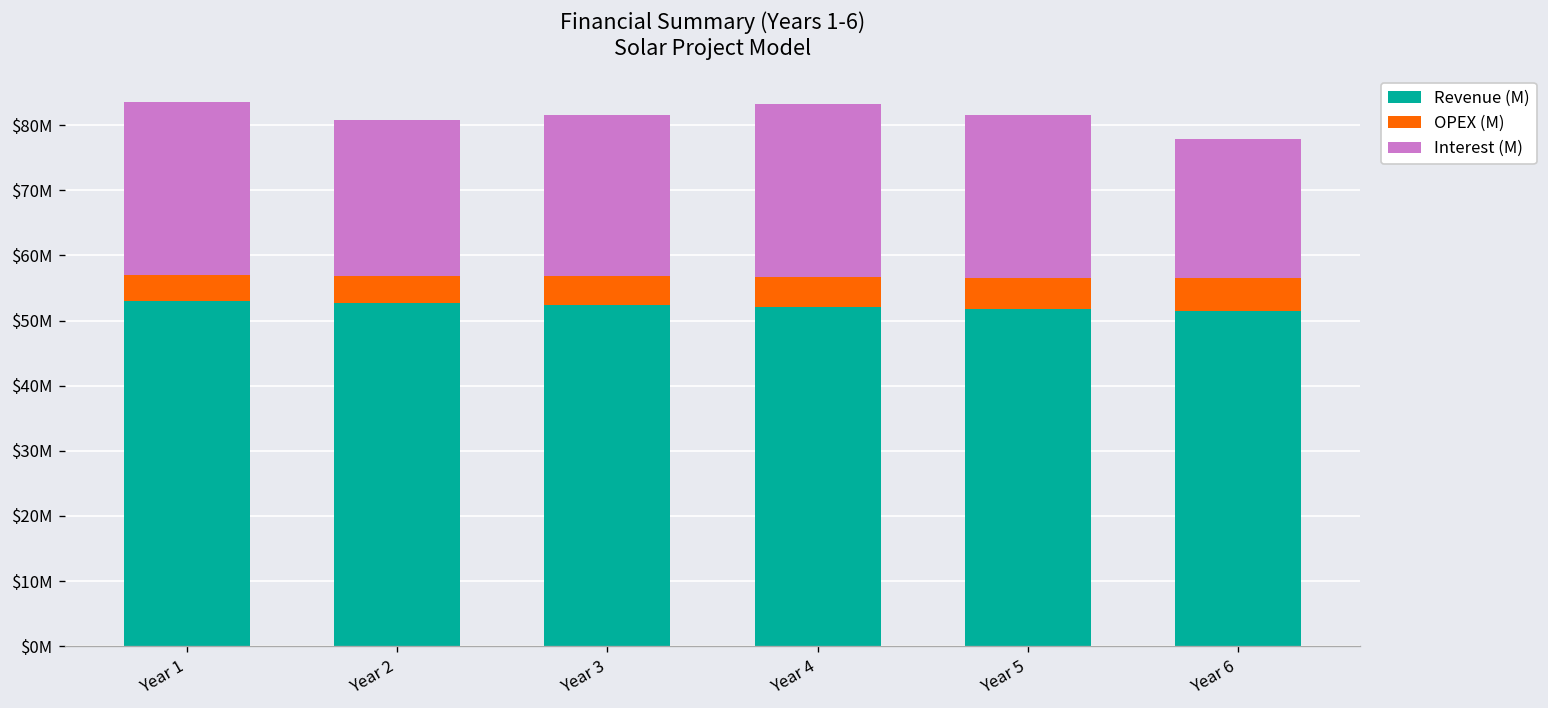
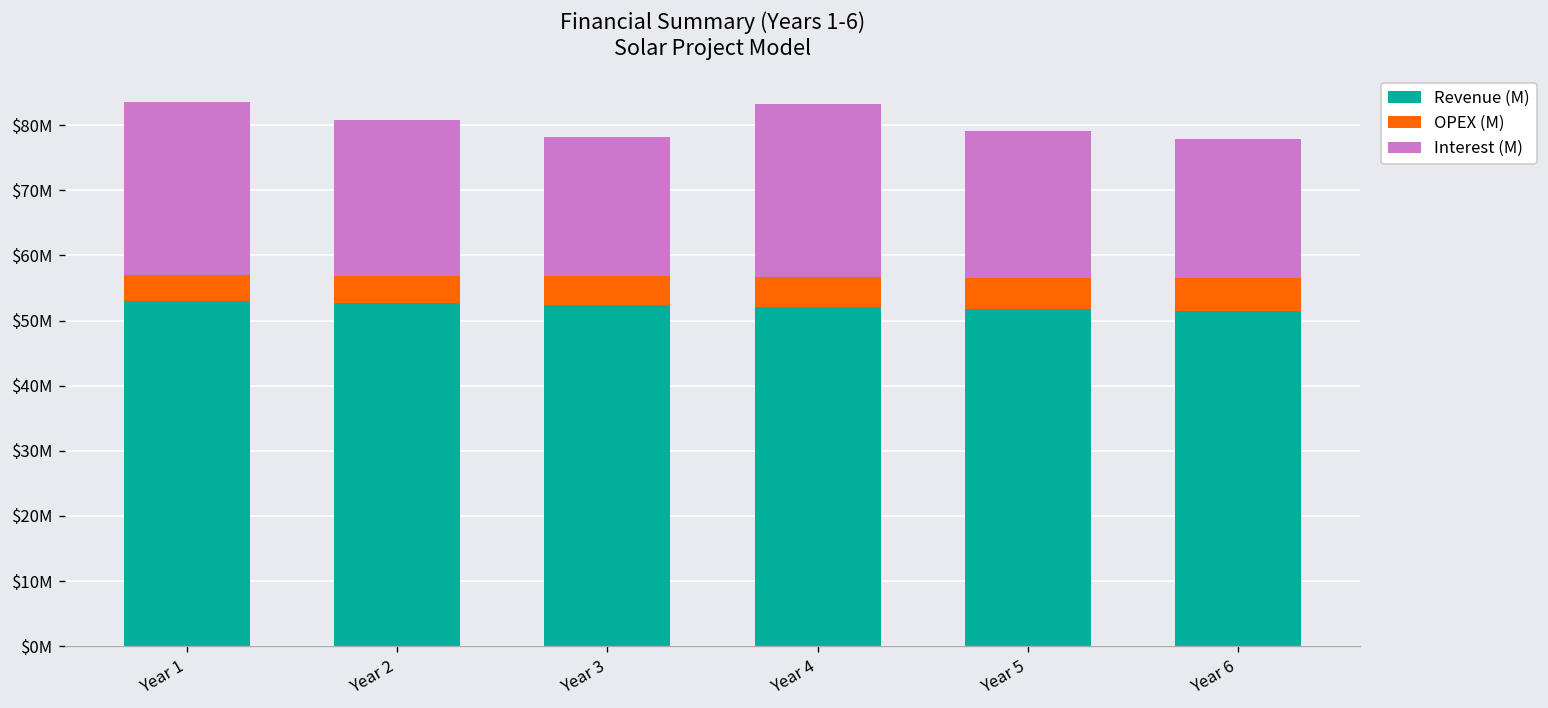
  {
    "Revenue (M)": {
      "Year 1": "$53000000",
      "Year 2": "$53000000",
      "Year 3": "$52000000",
      "Year 4": "$52000000",
      "Year 5": "$52000000",
      "Year 6": "$51000000"
    },
    "OPEX (M)": {
      "Year 1": "$4000000",
      "Year 2": "$4000000",
      "Year 3": "$4000000",
      "Year 4": "$5000000",
      "Year 5": "$5000000",
      "Year 6": "$5000000"
    },
    "Interest (M)": {
      "Year 1": "$27000000",
      "Year 2": "$24000000",
-     "Year 3": "$25000000",
+     "Year 3": "$21000000",
      "Year 4": "$27000000",
-     "Year 5": "$25000000",
+     "Year 5": "$23000000",
      "Year 6": "$21000000"
    }
  }
